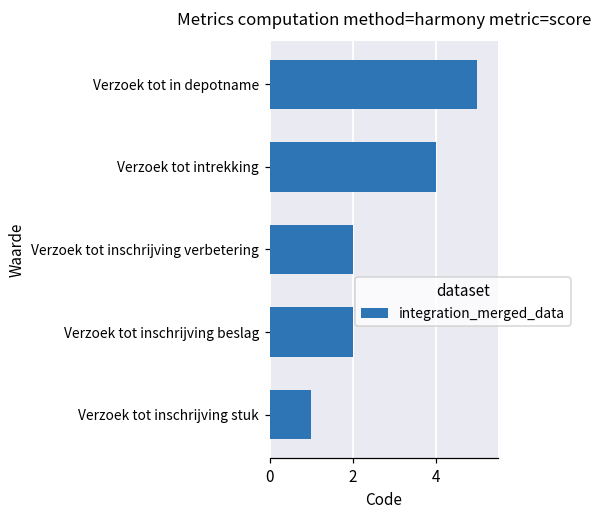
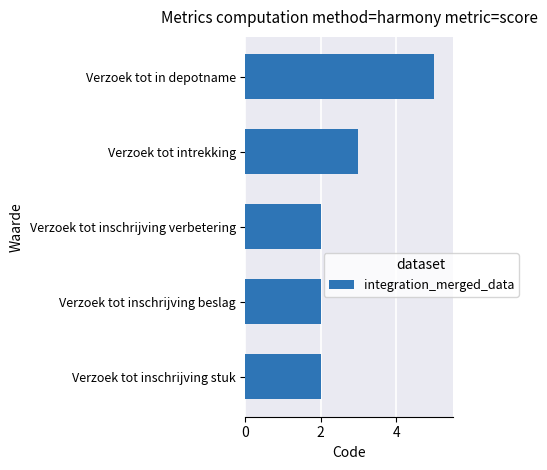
  {
    "Verzoek tot in depotname": 5,
-   "Verzoek tot intrekking": 4,
+   "Verzoek tot intrekking": 3,
    "Verzoek tot inschrijving verbetering": 2,
    "Verzoek tot inschrijving beslag": 2,
-   "Verzoek tot inschrijving stuk": 1
+   "Verzoek tot inschrijving stuk": 2
  }
